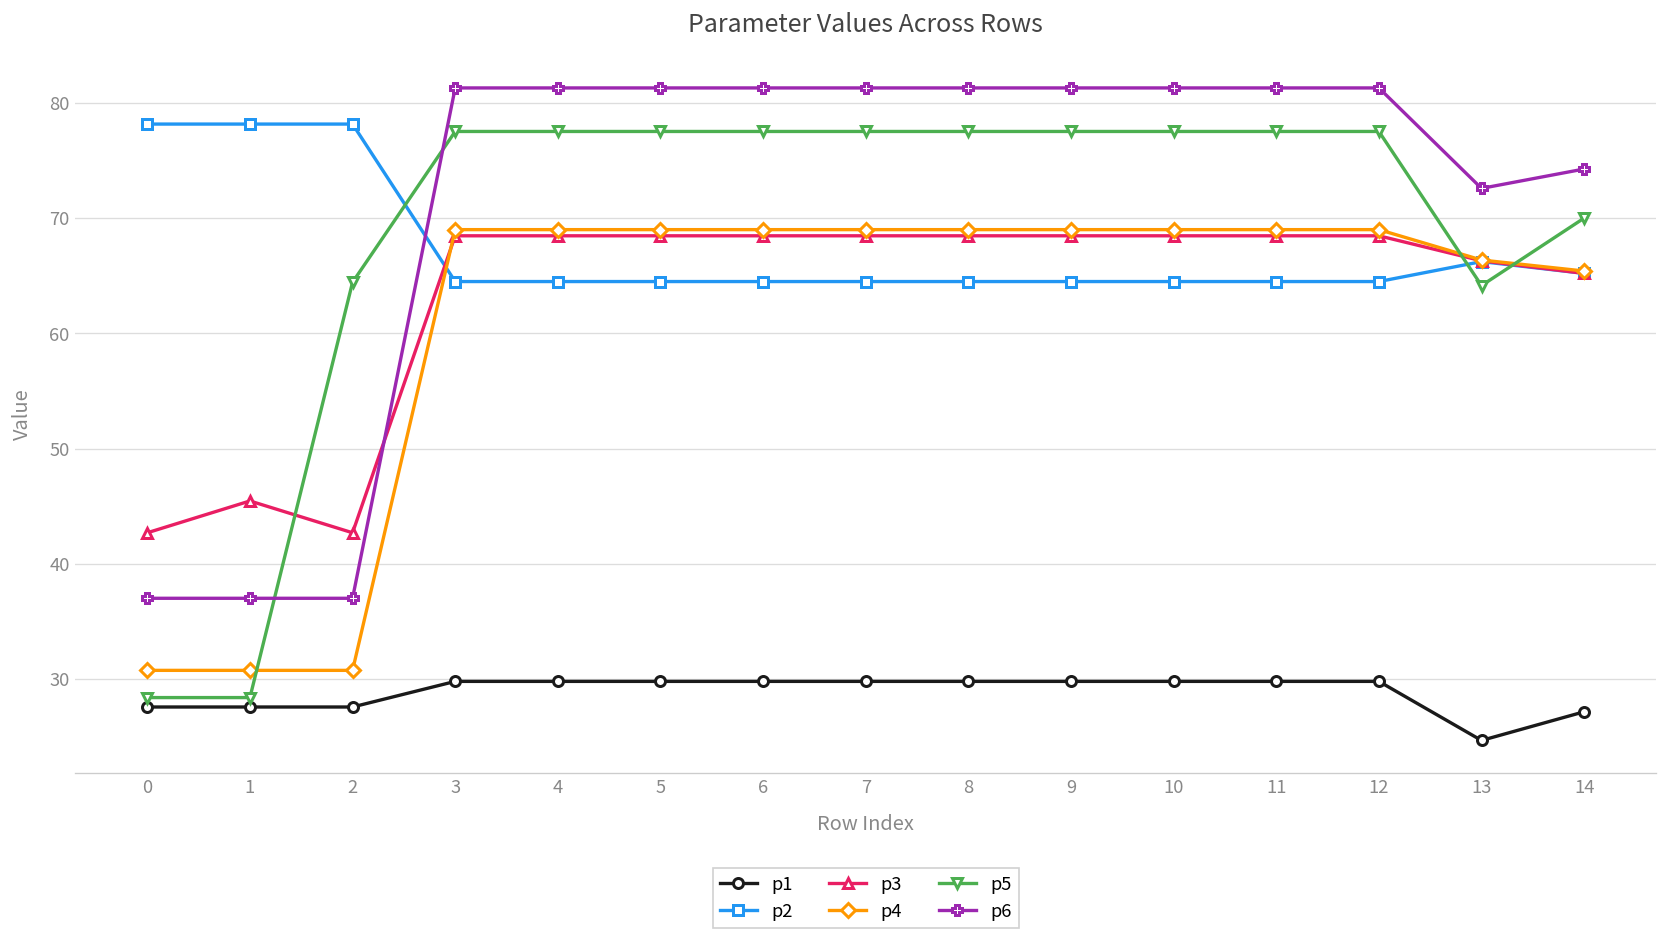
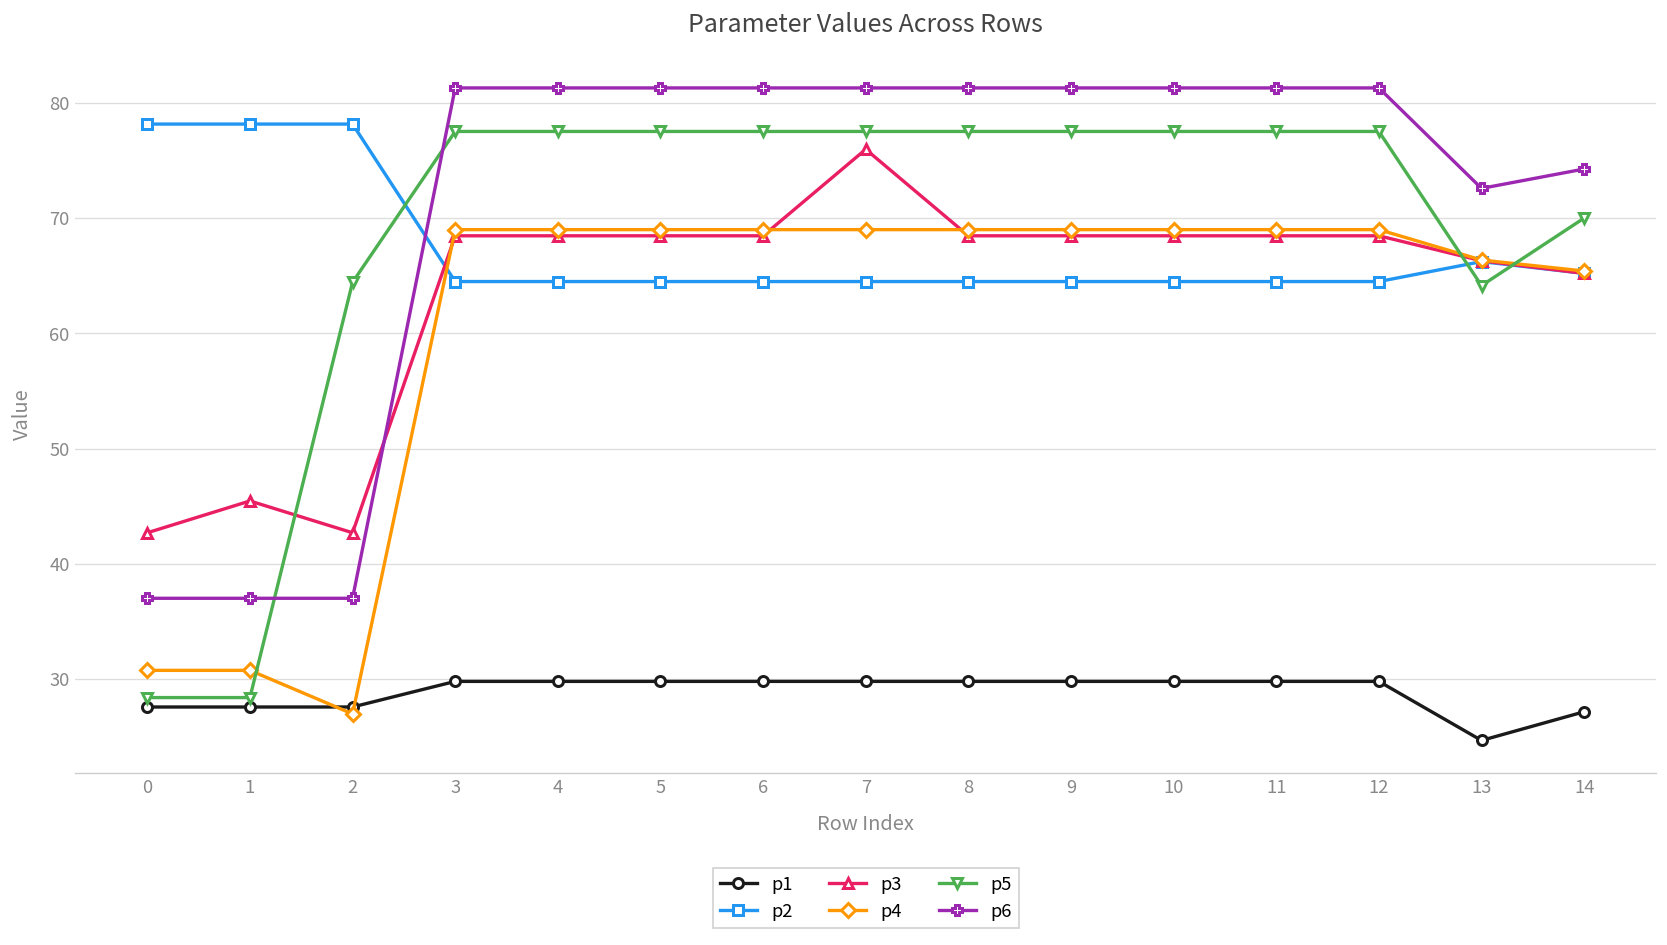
  {
    "p1": {
      "0": 28,
      "1": 28,
      "2": 28,
      "3": 30,
      "4": 30,
      "5": 30,
      "6": 30,
      "7": 30,
      "8": 30,
      "9": 30,
      "10": 30,
      "11": 30,
      "12": 30,
      "13": 25,
      "14": 27
    },
    "p2": {
      "0": 78,
      "1": 78,
      "2": 78,
      "3": 64,
      "4": 64,
      "5": 64,
      "6": 64,
      "7": 64,
      "8": 64,
      "9": 64,
      "10": 64,
      "11": 64,
      "12": 64
    },
    "p3": {
      "0": 43,
      "1": 45,
      "2": 43,
      "3": 68,
      "4": 68,
      "5": 68,
      "6": 68,
-     "7": 68,
+     "7": 76,
      "8": 68,
      "9": 68,
      "10": 68,
      "11": 68,
      "12": 68
    },
    "p4": {
      "0": 31,
      "1": 31,
-     "2": 31,
+     "2": 27,
      "3": 69,
      "4": 69,
      "5": 69,
      "6": 69,
      "7": 69,
      "8": 69,
      "9": 69,
      "10": 69,
      "11": 69,
      "12": 69
    },
    "p5": {
      "0": 28,
      "1": 28,
      "2": 64,
      "3": 78,
      "4": 78,
      "5": 78,
      "6": 78,
      "7": 78,
      "8": 78,
      "9": 78,
      "10": 78,
      "11": 78,
      "12": 78,
      "13": 64,
      "14": 70
    },
    "p6": {
      "0": 37,
      "1": 37,
      "2": 37,
      "3": 81,
      "4": 81,
      "5": 81,
      "6": 81,
      "7": 81,
      "8": 81,
      "9": 81,
      "10": 81,
      "11": 81,
      "12": 81,
      "13": 73,
      "14": 74
    }
  }
